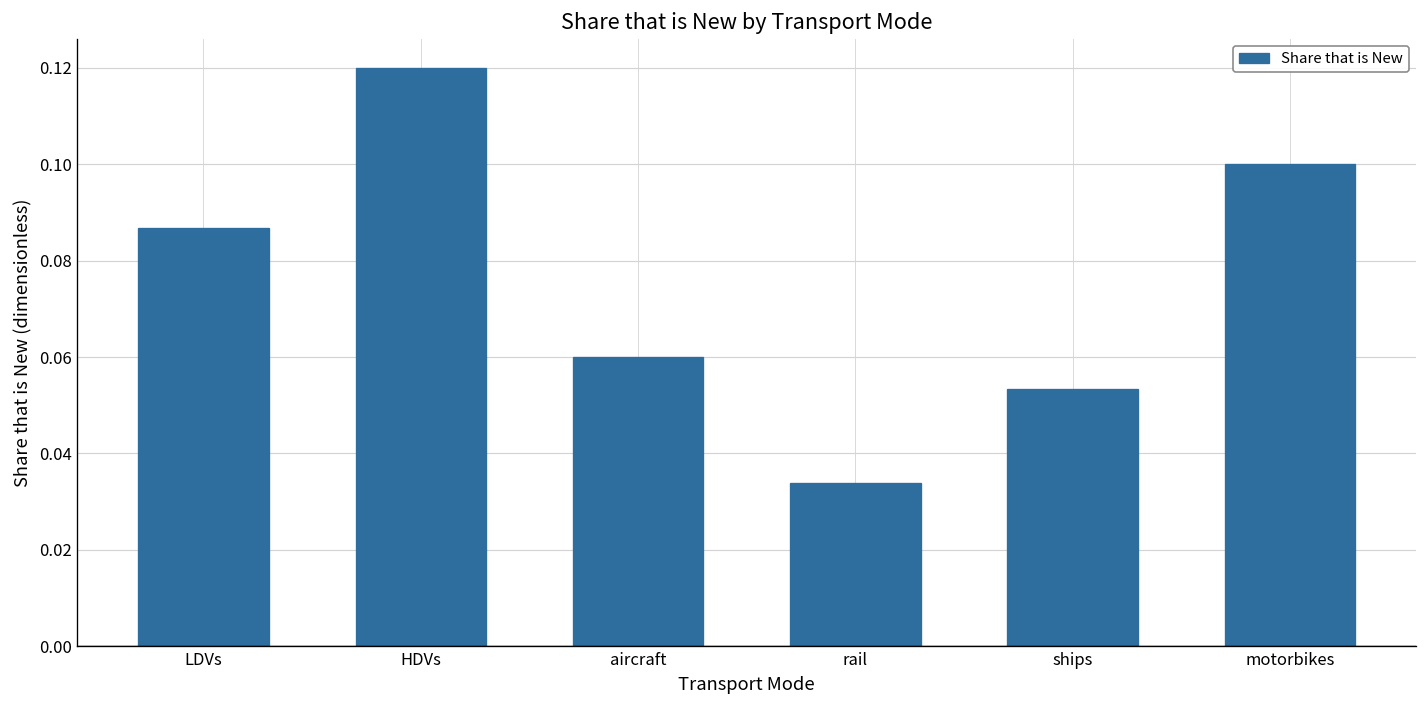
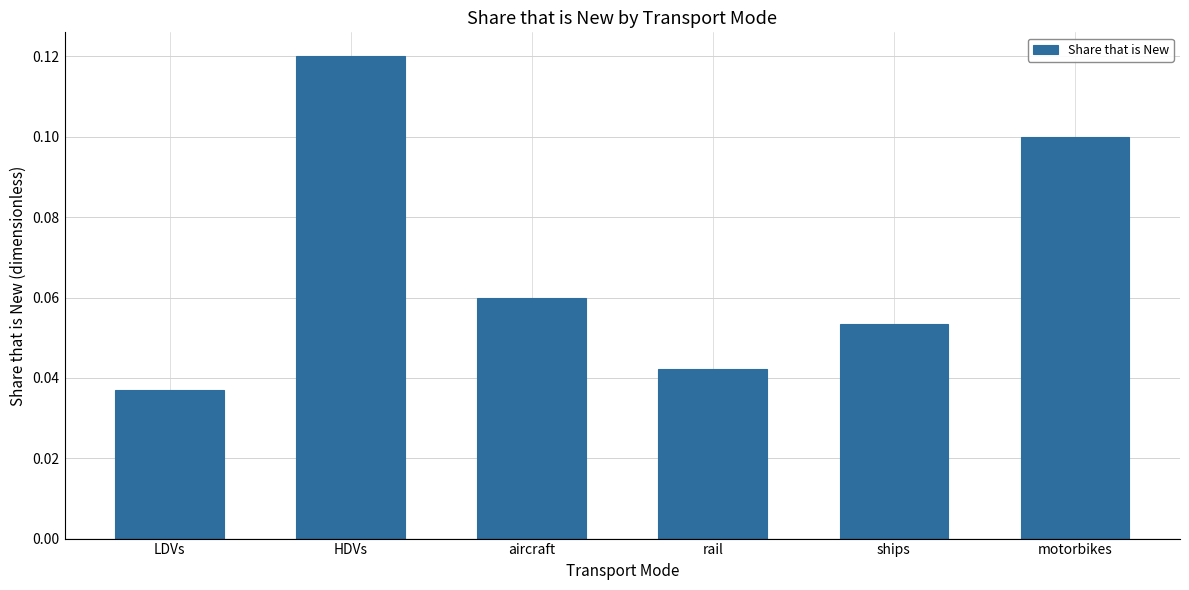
  {
-   "LDVs": 0.087,
+   "LDVs": 0.037,
    "HDVs": 0.120,
    "aircraft": 0.060,
-   "rail": 0.034,
+   "rail": 0.042,
    "ships": 0.053,
    "motorbikes": 0.100
  }
